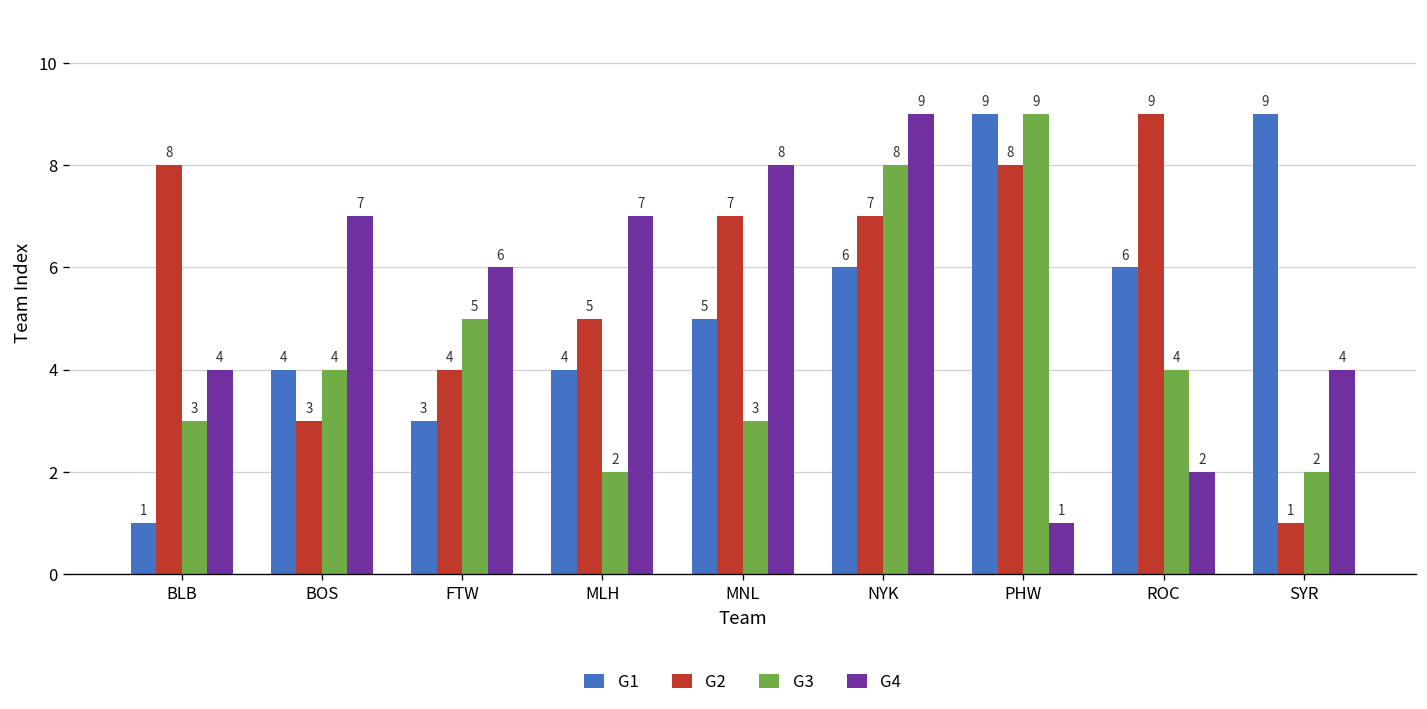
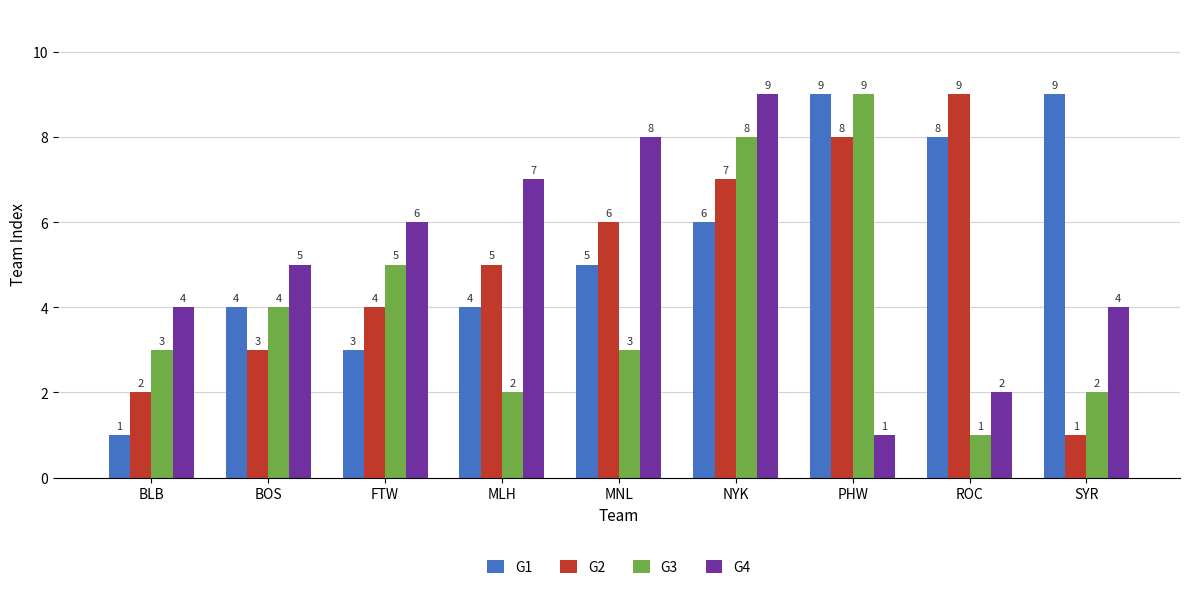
  {
    "G1": {
      "BLB": 1,
      "BOS": 4,
      "FTW": 3,
      "MLH": 4,
      "MNL": 5,
      "NYK": 6,
      "PHW": 9,
-     "ROC": 6,
+     "ROC": 8,
      "SYR": 9
    },
    "G2": {
-     "BLB": 8,
+     "BLB": 2,
      "BOS": 3,
      "FTW": 4,
      "MLH": 5,
-     "MNL": 7,
+     "MNL": 6,
      "NYK": 7,
      "PHW": 8,
      "ROC": 9,
      "SYR": 1
    },
    "G3": {
      "BLB": 3,
      "BOS": 4,
      "FTW": 5,
      "MLH": 2,
      "MNL": 3,
      "NYK": 8,
      "PHW": 9,
-     "ROC": 4,
+     "ROC": 1,
      "SYR": 2
    },
    "G4": {
      "BLB": 4,
-     "BOS": 7,
+     "BOS": 5,
      "FTW": 6,
      "MLH": 7,
      "MNL": 8,
      "NYK": 9,
      "PHW": 1,
      "ROC": 2,
      "SYR": 4
    }
  }
